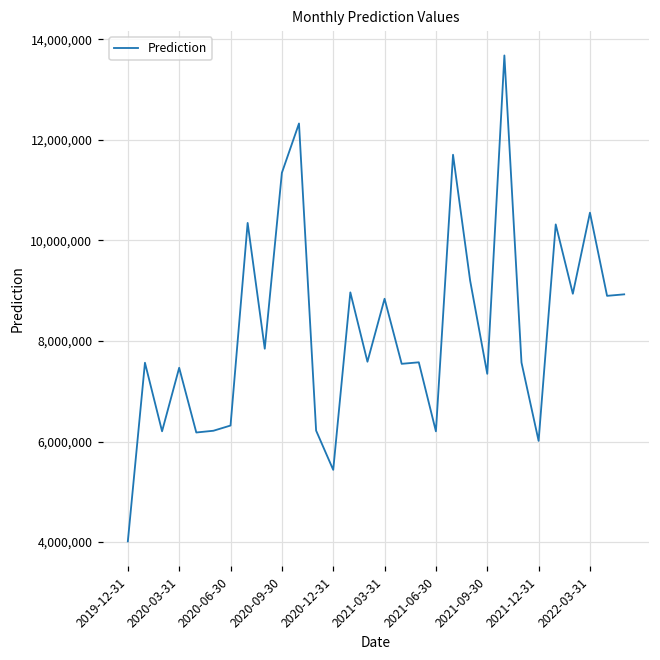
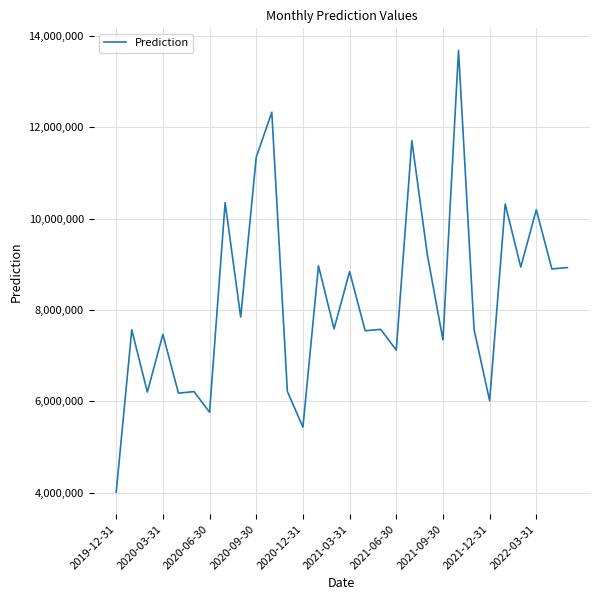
  {
    "2019-12-31": "4,000,000",
    "2020-03-31": "7,500,000",
-   "2020-06-30": "6,300,000",
+   "2020-06-30": "5,800,000",
    "2020-09-30": "11,300,000",
    "2020-12-31": "5,400,000",
    "2021-03-31": "8,800,000",
-   "2021-06-30": "6,200,000",
+   "2021-06-30": "7,100,000",
    "2021-09-30": "7,300,000",
    "2021-12-31": "6,000,000",
-   "2022-03-31": "10,600,000"
+   "2022-03-31": "10,200,000"
  }
